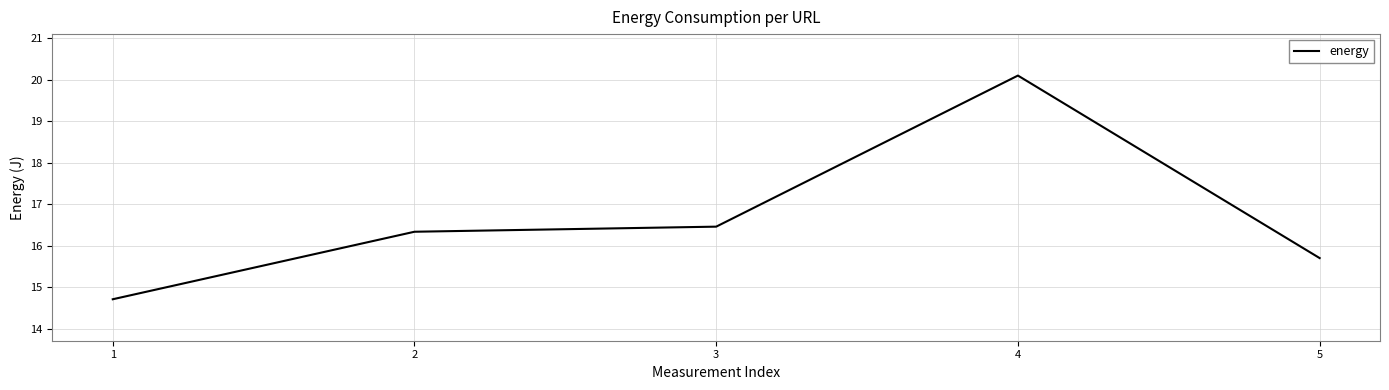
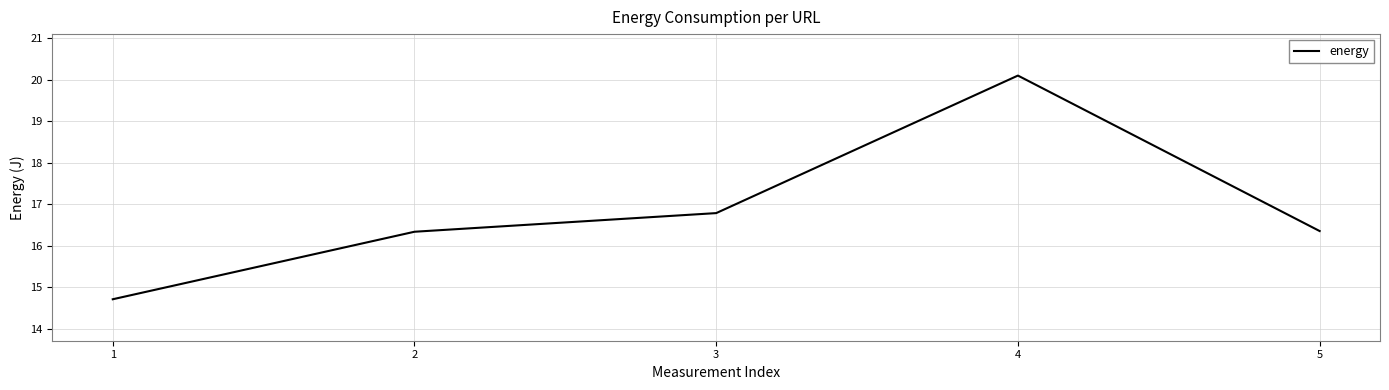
  {
    "1": 14.7,
    "2": 16.3,
-   "3": 16.5,
+   "3": 16.8,
    "4": 20.1,
-   "5": 15.7
+   "5": 16.4
  }
